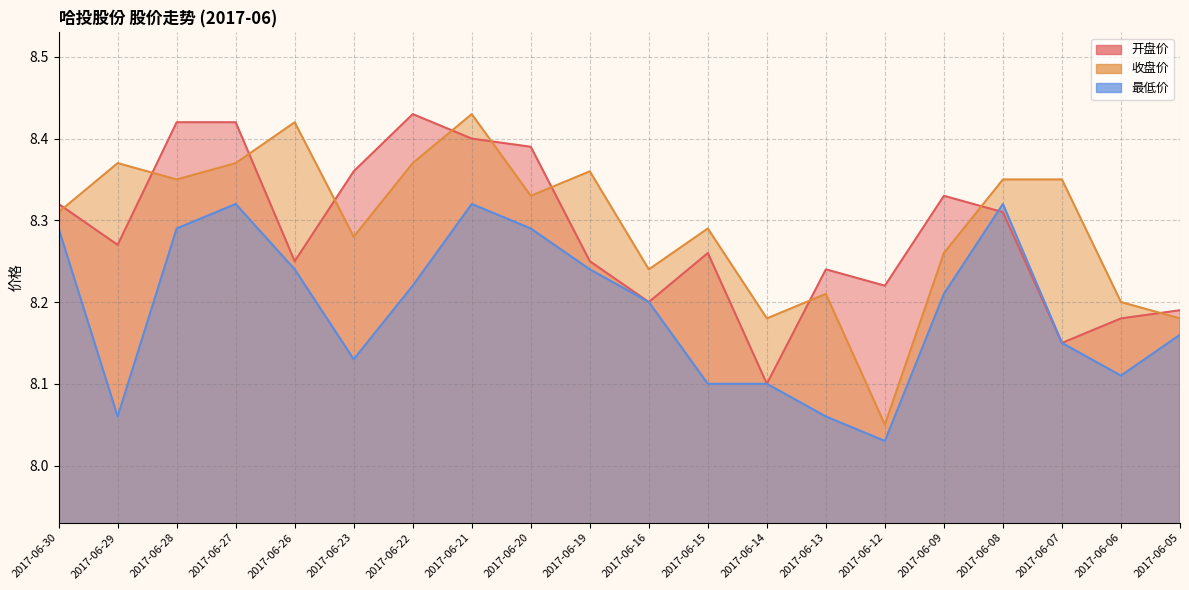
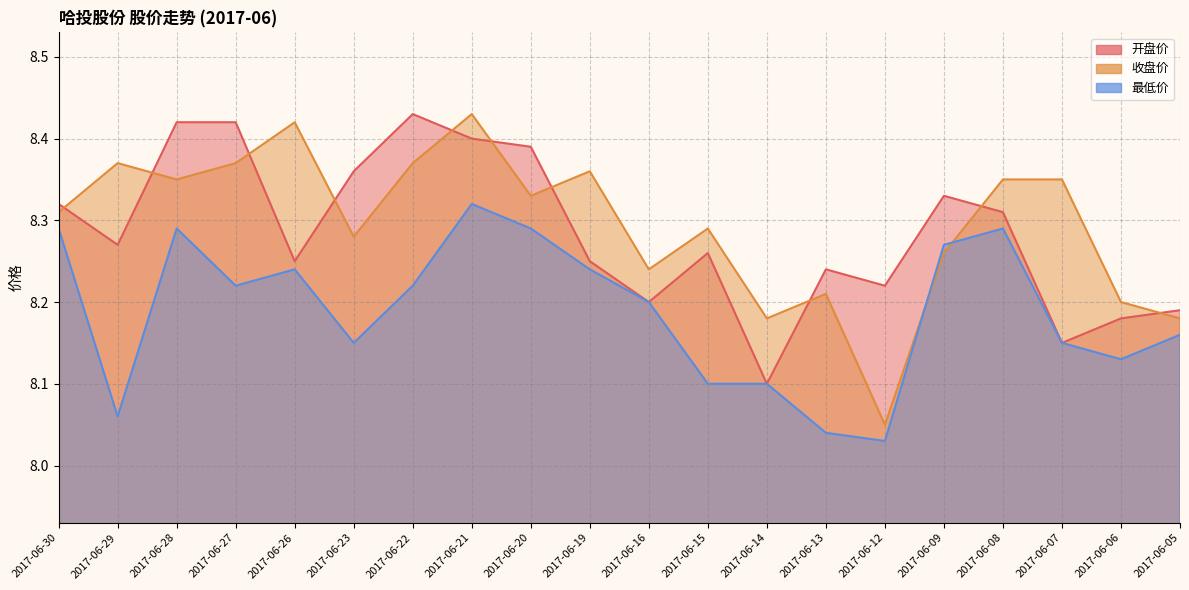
  {
    "最低价": {
      "2017-06-30": 8.29,
      "2017-06-29": 8.06,
      "2017-06-28": 8.29,
-     "2017-06-27": 8.32,
+     "2017-06-27": 8.22,
      "2017-06-26": 8.24,
-     "2017-06-23": 8.13,
+     "2017-06-23": 8.15,
      "2017-06-22": 8.22,
      "2017-06-21": 8.32,
      "2017-06-20": 8.29,
      "2017-06-19": 8.24,
      "2017-06-15": 8.10,
-     "2017-06-13": 8.06,
+     "2017-06-13": 8.04,
      "2017-06-12": 8.03,
-     "2017-06-09": 8.21,
-     "2017-06-08": 8.32,
-     "2017-06-06": 8.11,
+     "2017-06-09": 8.27,
+     "2017-06-08": 8.29,
+     "2017-06-06": 8.13,
      "2017-06-05": 8.16
    }
  }
